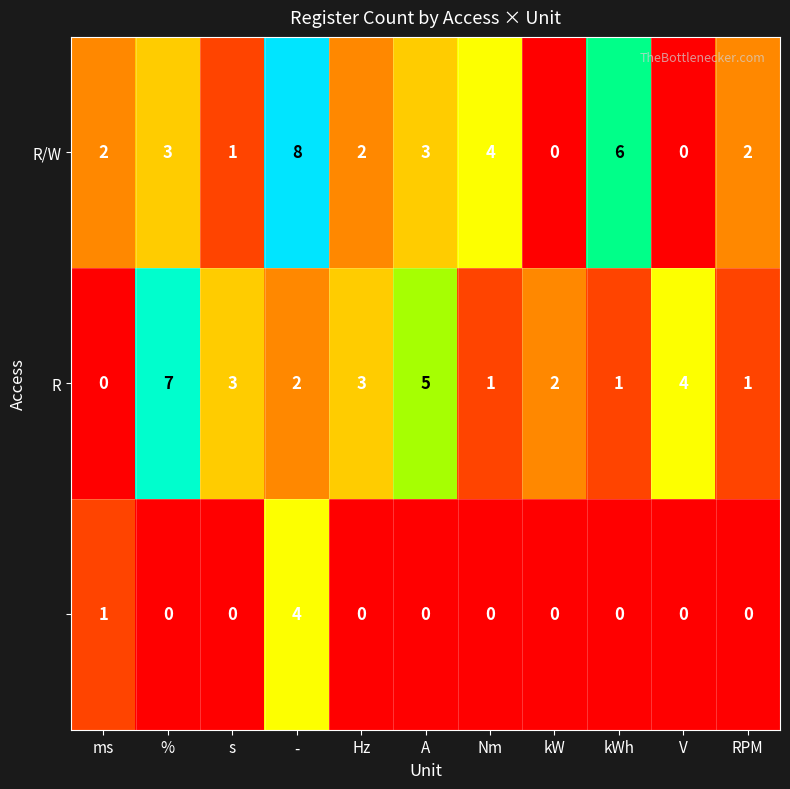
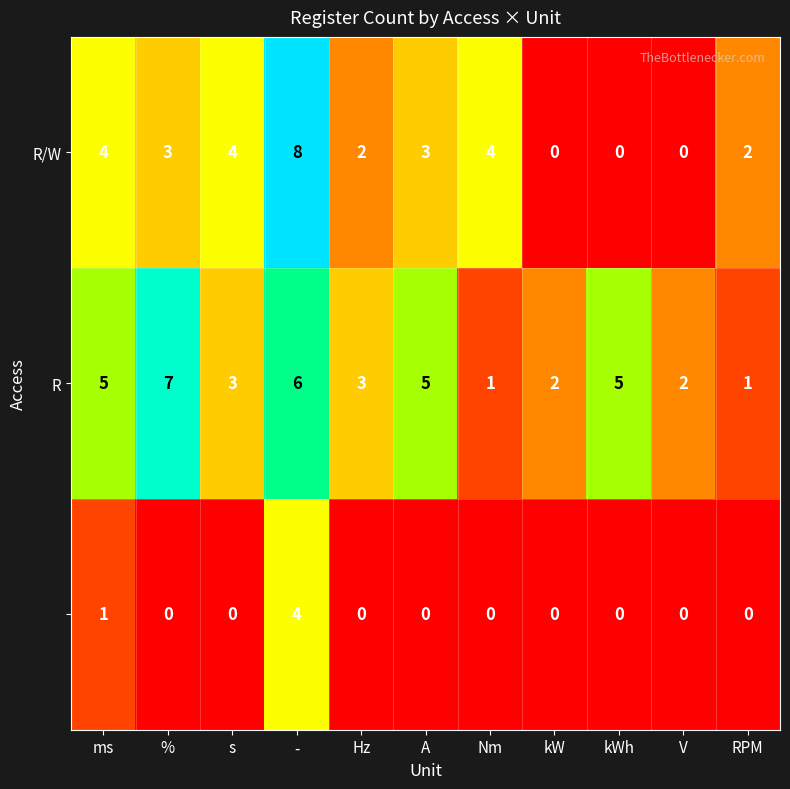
  {
    "R/W": {
-     "ms": 2,
+     "ms": 4,
      "%": 3,
-     "s": 1,
+     "s": 4,
      "-": 8,
      "Hz": 2,
      "A": 3,
      "Nm": 4,
      "kW": 0,
-     "kWh": 6,
+     "kWh": 0,
      "RPM": 2
    },
    "R": {
-     "ms": 0,
+     "ms": 5,
      "%": 7,
      "s": 3,
-     "-": 2,
+     "-": 6,
      "Hz": 3,
      "A": 5,
      "Nm": 1,
      "kW": 2,
-     "kWh": 1,
-     "V": 4,
+     "kWh": 5,
+     "V": 2,
      "RPM": 1
    }
  }
